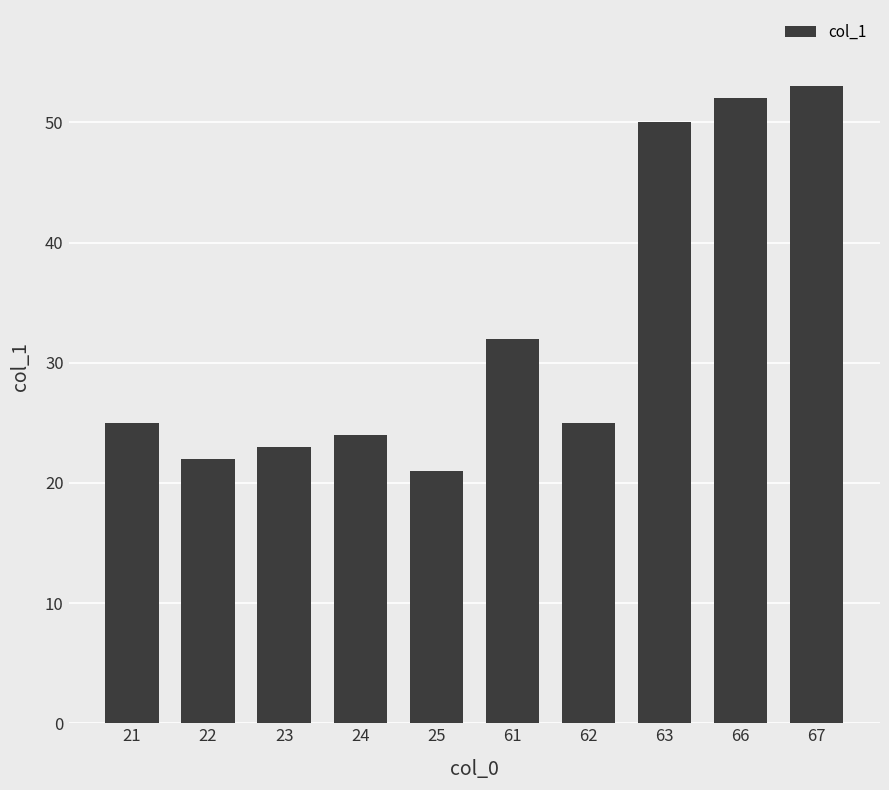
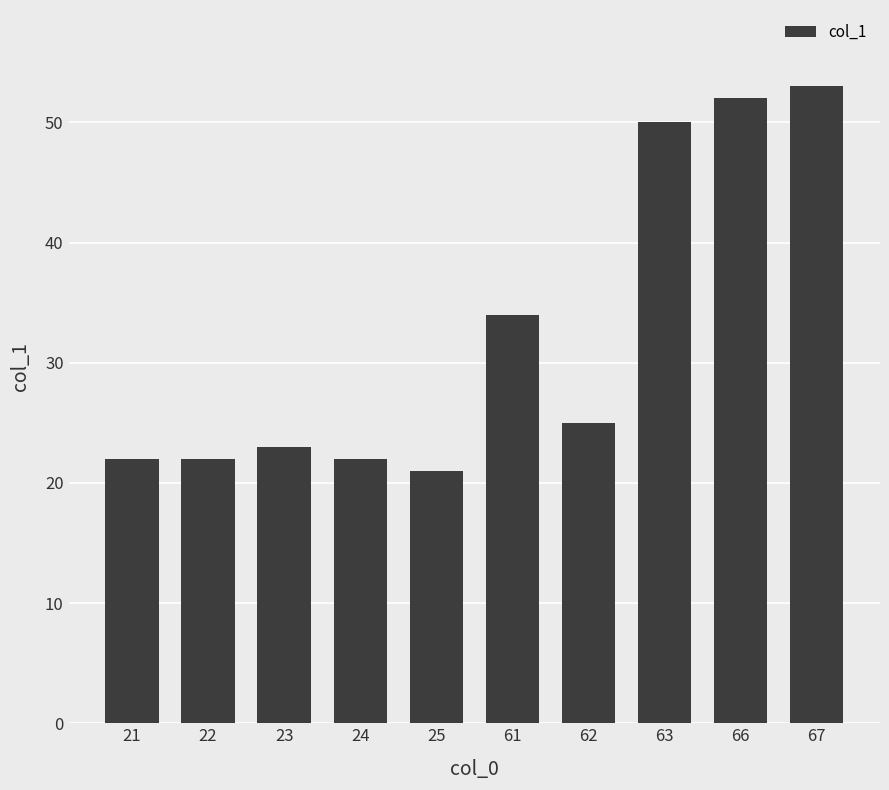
  {
-   "21": 25,
+   "21": 22,
    "22": 22,
    "23": 23,
-   "24": 24,
+   "24": 22,
    "25": 21,
-   "61": 32,
+   "61": 34,
    "62": 25,
    "63": 50,
    "66": 52,
    "67": 53
  }
